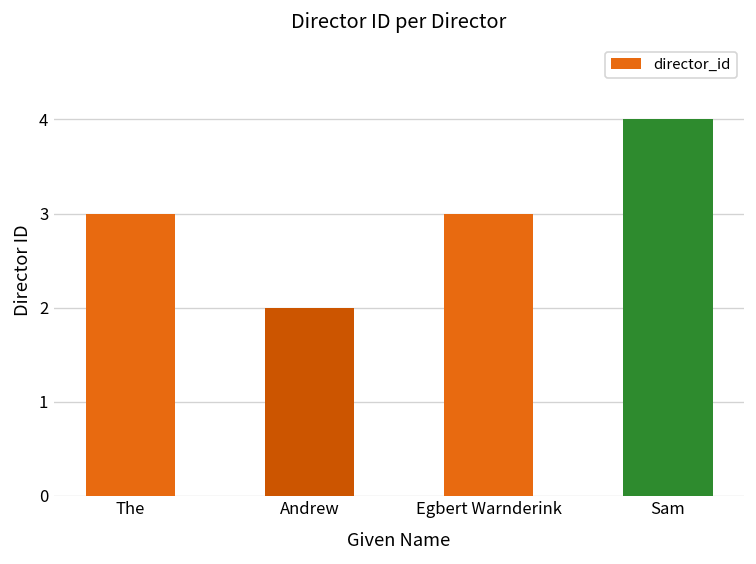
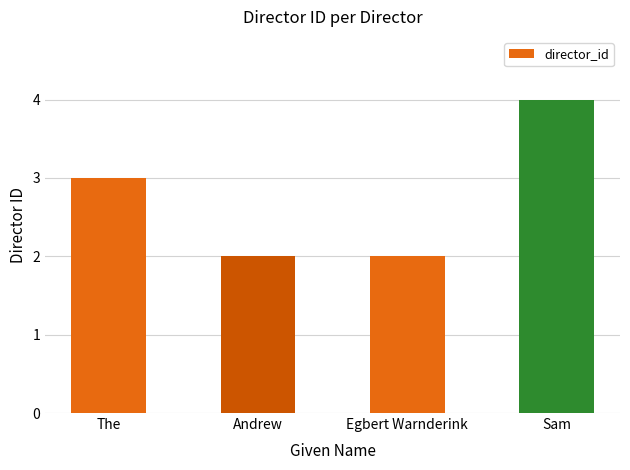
  {
    "The": 3,
    "Andrew": 2,
-   "Egbert Warnderink": 3,
+   "Egbert Warnderink": 2,
    "Sam": 4
  }
